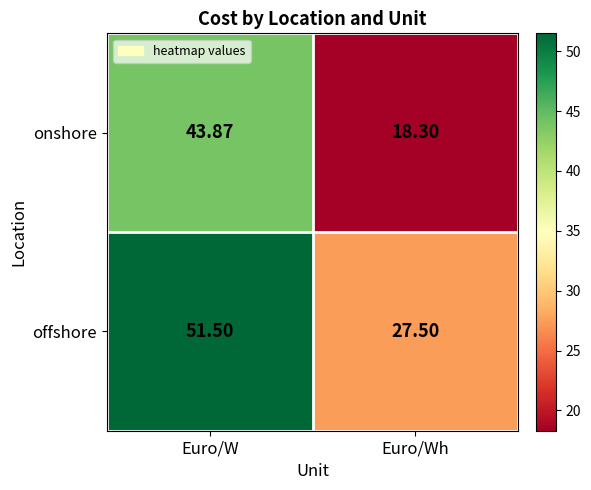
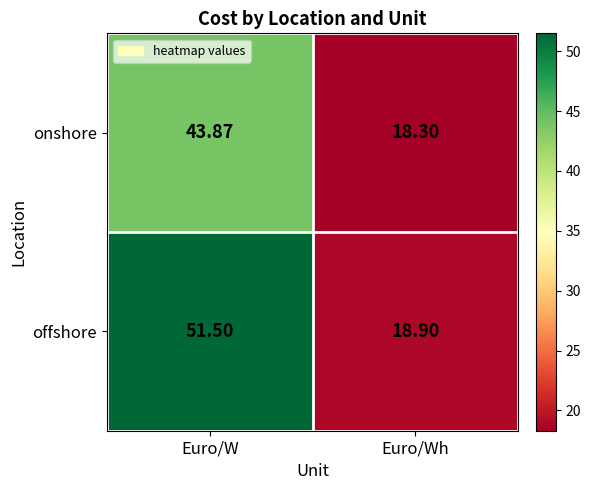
  {
    "onshore": {
      "Euro/W": 43.87,
      "Euro/Wh": 18.30
    },
    "offshore": {
      "Euro/W": 51.50,
-     "Euro/Wh": 27.50
+     "Euro/Wh": 18.90
    }
  }
